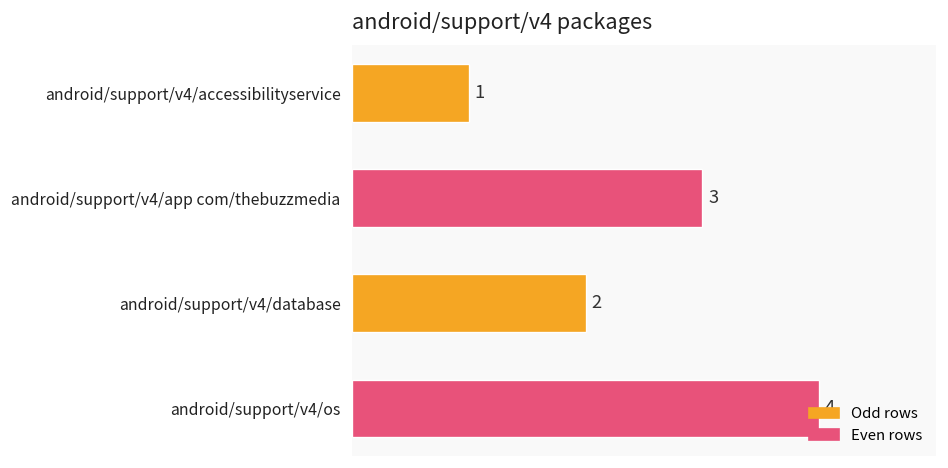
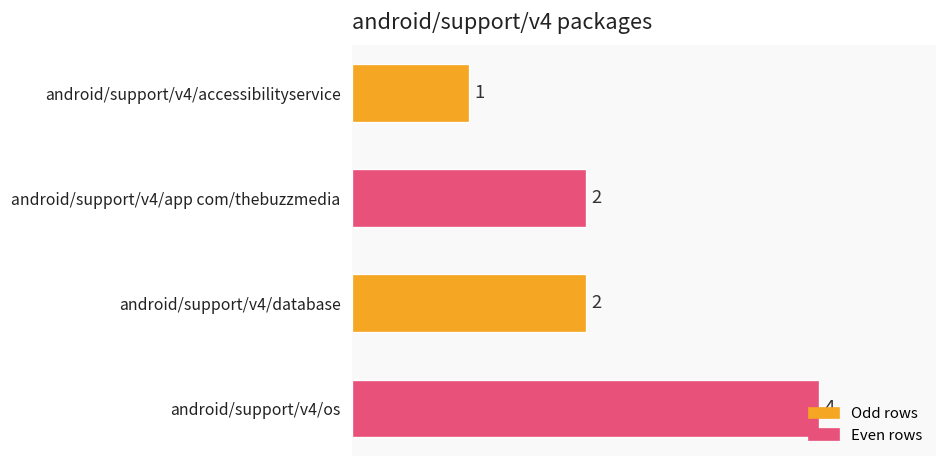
  {
    "android/support/v4/accessibilityservice": 1,
-   "android/support/v4/app com/thebuzzmedia": 3,
+   "android/support/v4/app com/thebuzzmedia": 2,
    "android/support/v4/database": 2,
    "android/support/v4/os": 4
  }
